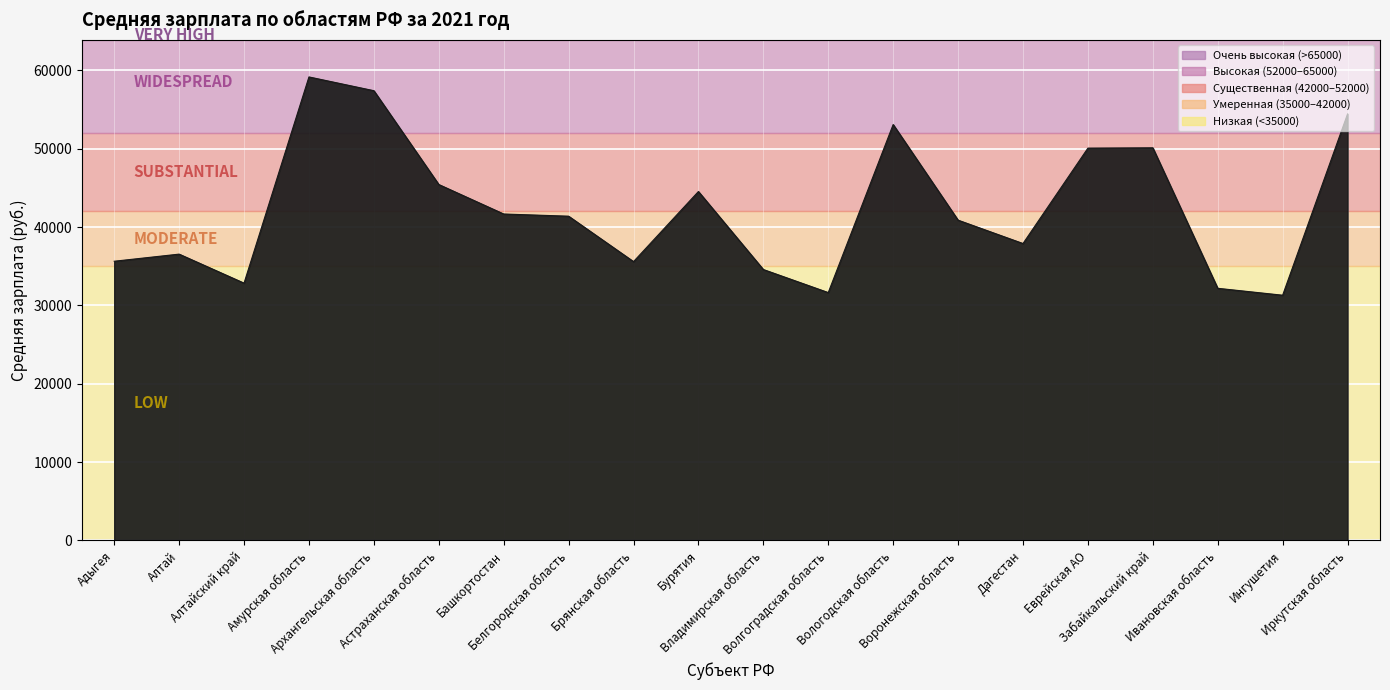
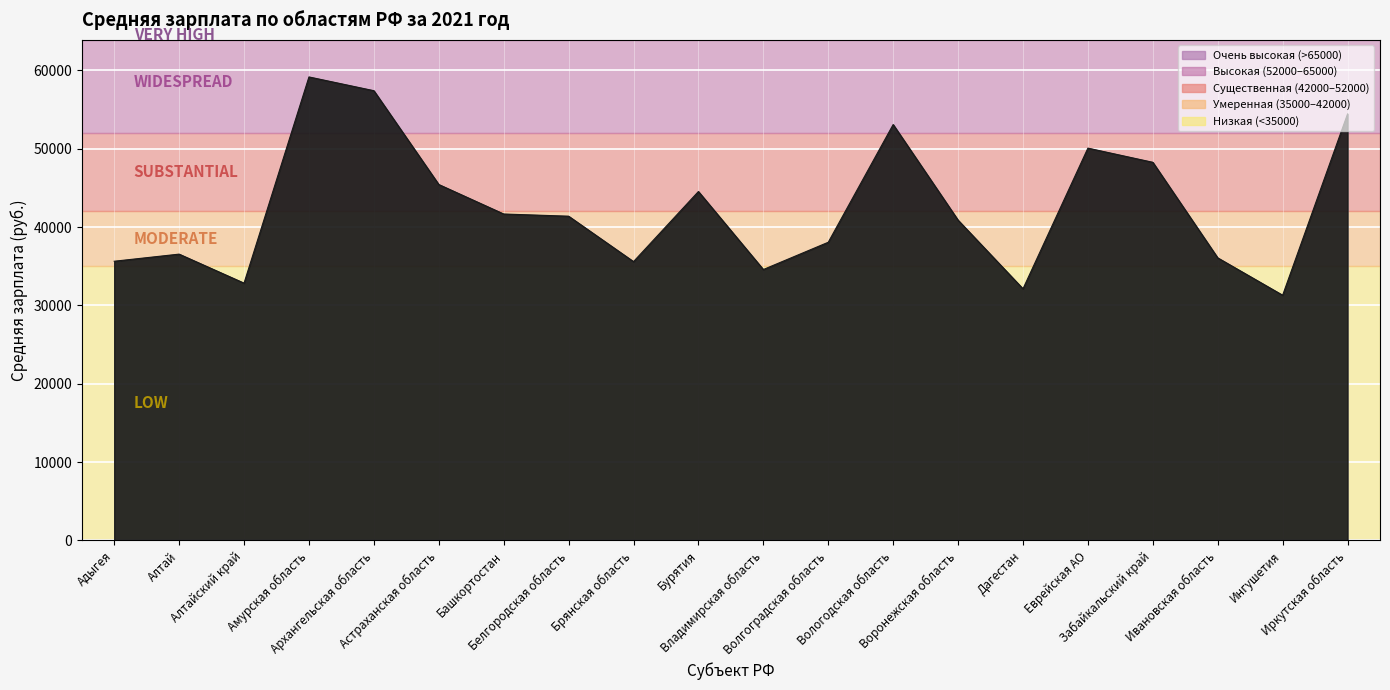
  {
    "Адыгея": 36000,
    "Алтай": 37000,
    "Алтайский край": 33000,
    "Амурская область": 59000,
    "Архангельская область": 57000,
    "Астраханская область": 45000,
    "Башкортостан": 42000,
    "Белгородская область": 41000,
    "Брянская область": 36000,
    "Бурятия": 45000,
    "Владимирская область": 35000,
-   "Волгоградская область": 32000,
+   "Волгоградская область": 38000,
    "Вологодская область": 53000,
    "Воронежская область": 41000,
-   "Дагестан": 38000,
+   "Дагестан": 32000,
    "Еврейская АО": 50000,
-   "Забайкальский край": 50000,
-   "Ивановская область": 32000,
+   "Забайкальский край": 48000,
+   "Ивановская область": 36000,
    "Ингушетия": 31000
  }
